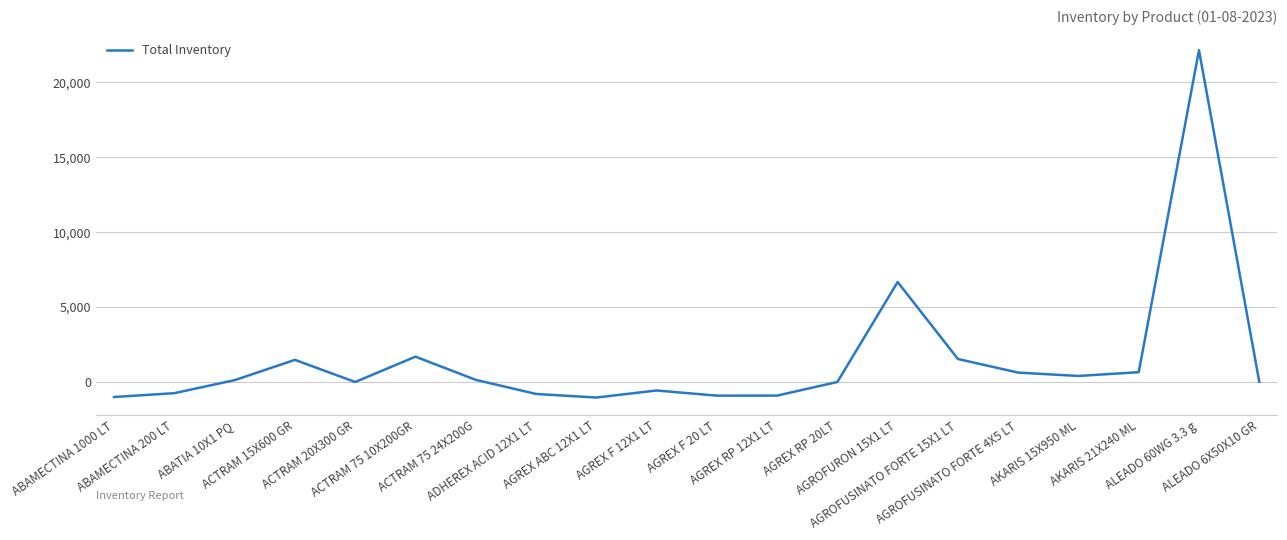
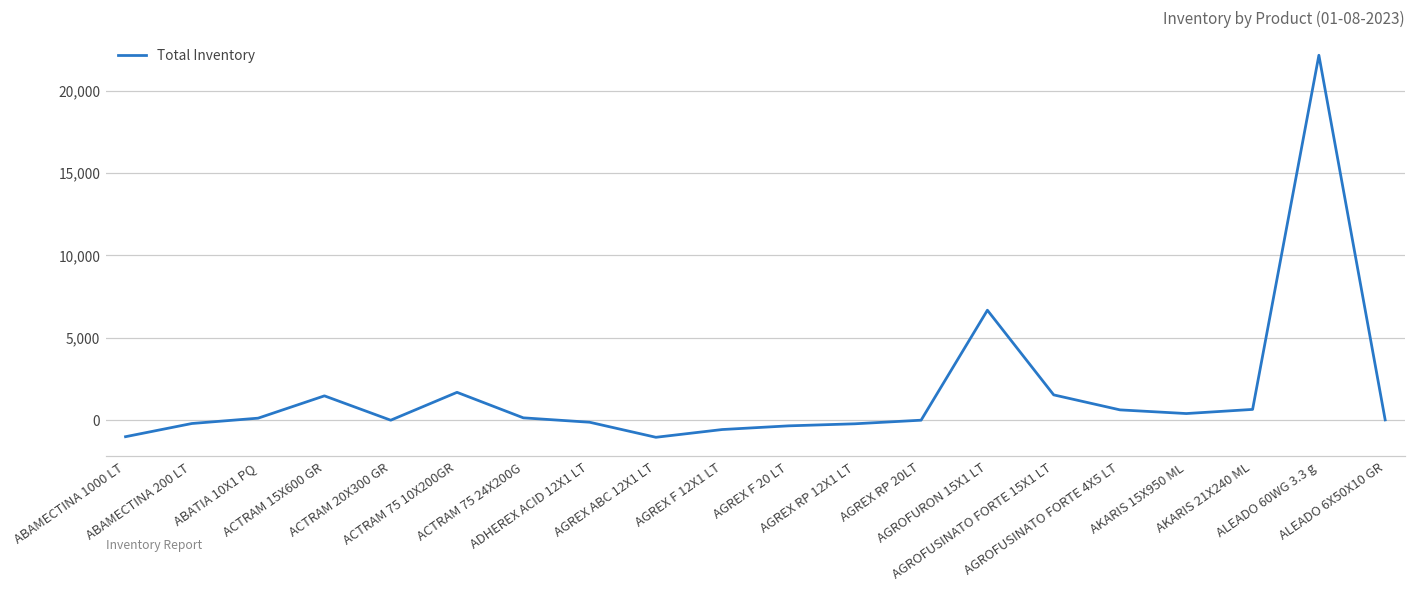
  {
    "ABAMECTINA 1000 LT": "-1,000",
-   "ABAMECTINA 200 LT": "-700",
+   "ABAMECTINA 200 LT": "-200",
    "ABATIA 10X1 PQ": "100",
    "ACTRAM 15X600 GR": "1,500",
    "ACTRAM 20X300 GR": "0",
    "ACTRAM 75 10X200GR": "1,700",
    "ACTRAM 75 24X200G": "100",
-   "ADHEREX ACID 12X1 LT": "-800",
+   "ADHEREX ACID 12X1 LT": "-100",
    "AGREX ABC 12X1 LT": "-1,000",
    "AGREX F 12X1 LT": "-600",
-   "AGREX F 20 LT": "-900",
-   "AGREX RP 12X1 LT": "-900",
+   "AGREX F 20 LT": "-300",
+   "AGREX RP 12X1 LT": "-200",
    "AGREX RP 20LT": "0",
    "AGROFURON 15X1 LT": "6,700",
    "AGROFUSINATO FORTE 15X1 LT": "1,500",
    "AGROFUSINATO FORTE 4X5 LT": "600",
    "AKARIS 15X950 ML": "400",
    "AKARIS 21X240 ML": "700",
    "ALEADO 60WG 3.3 g": "22,200",
    "ALEADO 6X50X10 GR": "0"
  }
